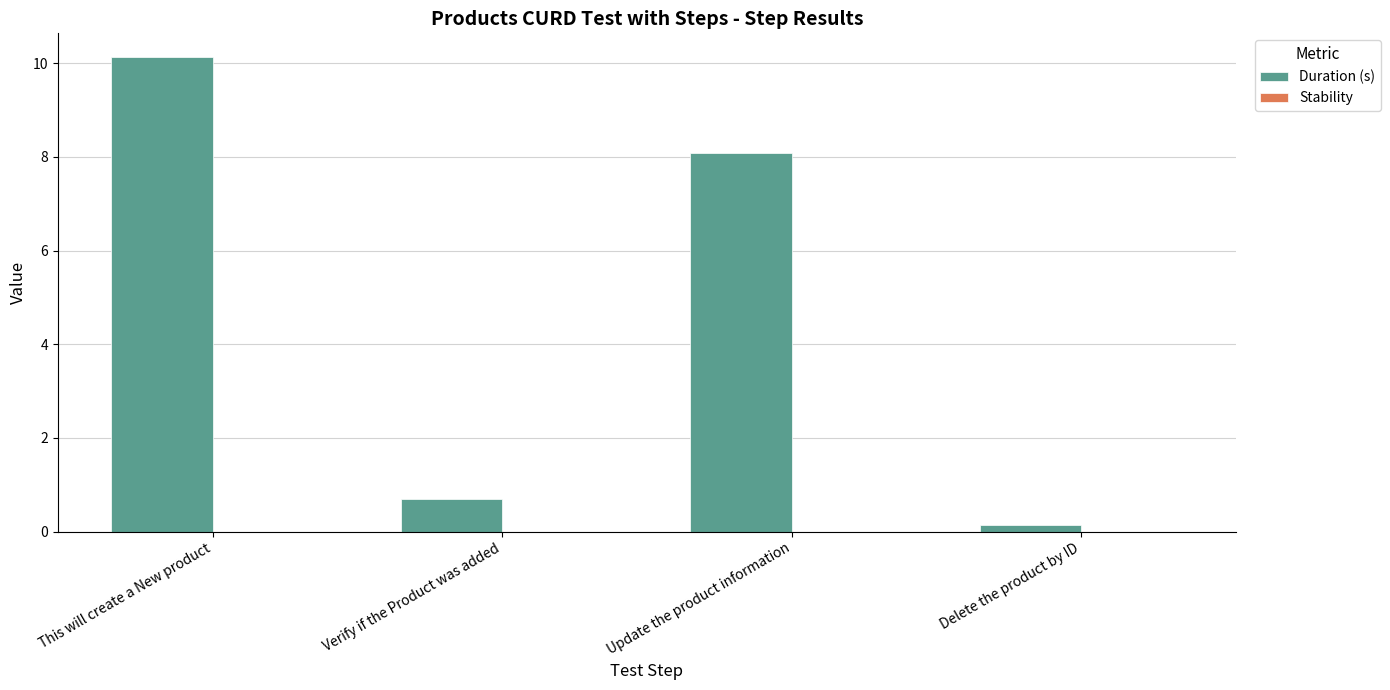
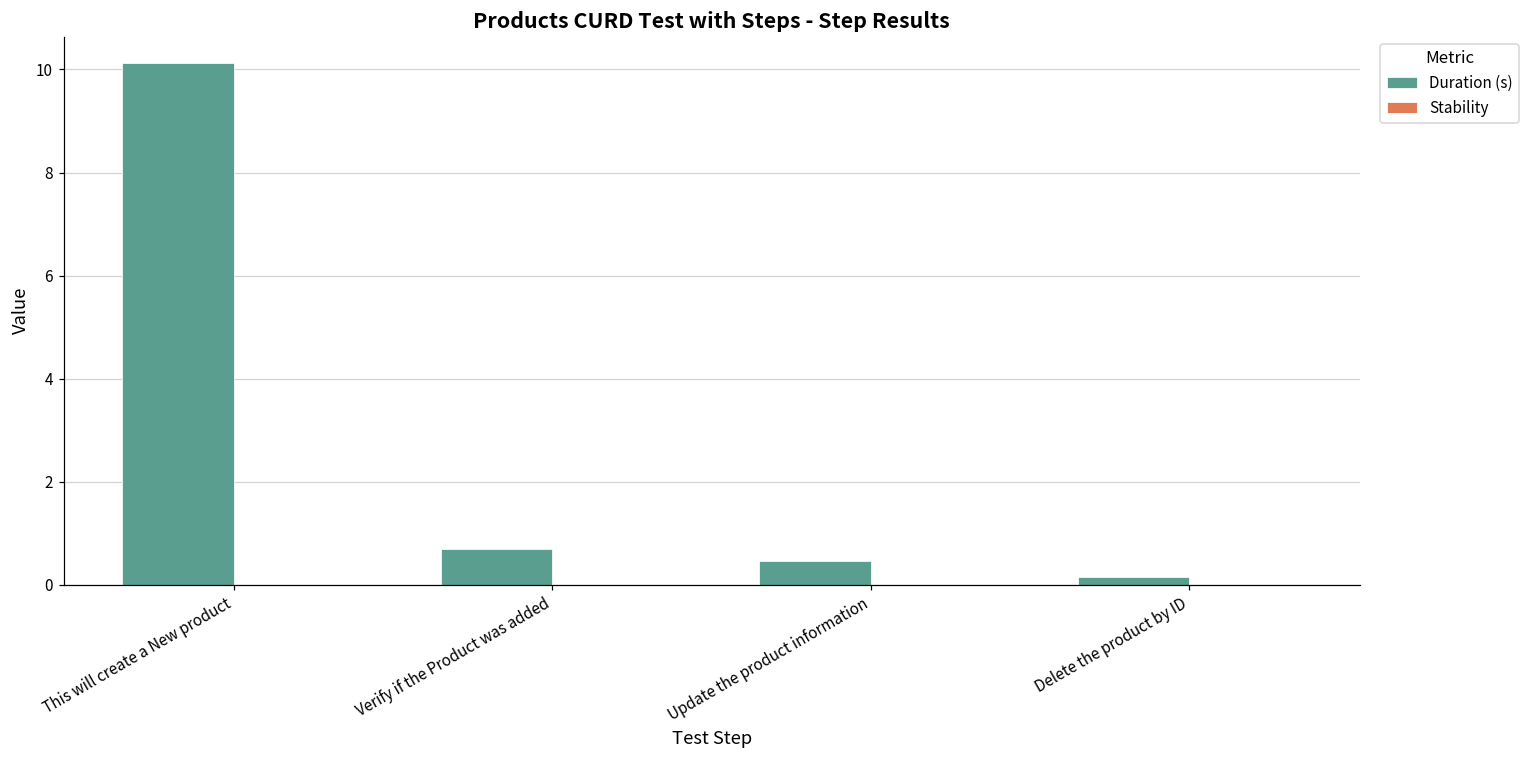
  {
    "Duration (s)": {
      "This will create a New product": 10.1,
      "Verify if the Product was added": 0.7,
-     "Update the product information": 8.1,
+     "Update the product information": 0.5,
      "Delete the product by ID": 0.2
    },
    "Stability": {
      "This will create a New product": 0.0,
      "Verify if the Product was added": 0.0,
      "Update the product information": 0.0,
      "Delete the product by ID": 0.0
    }
  }
